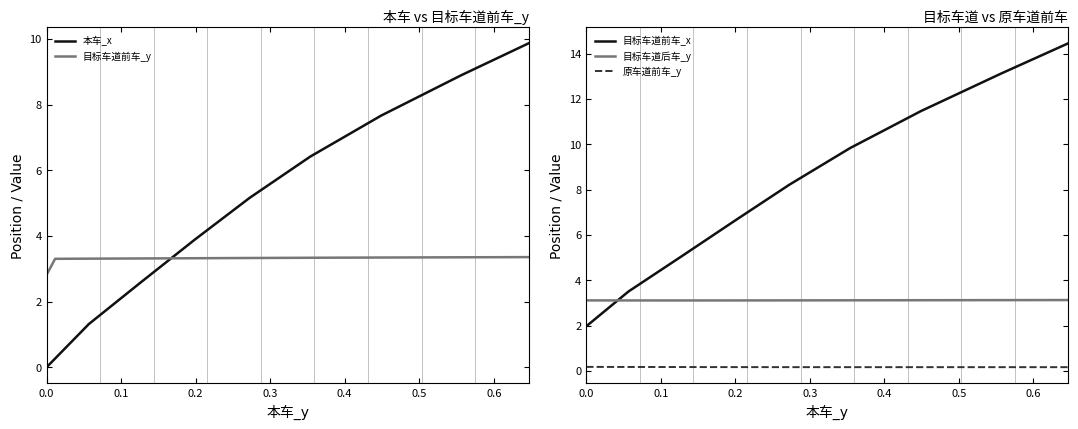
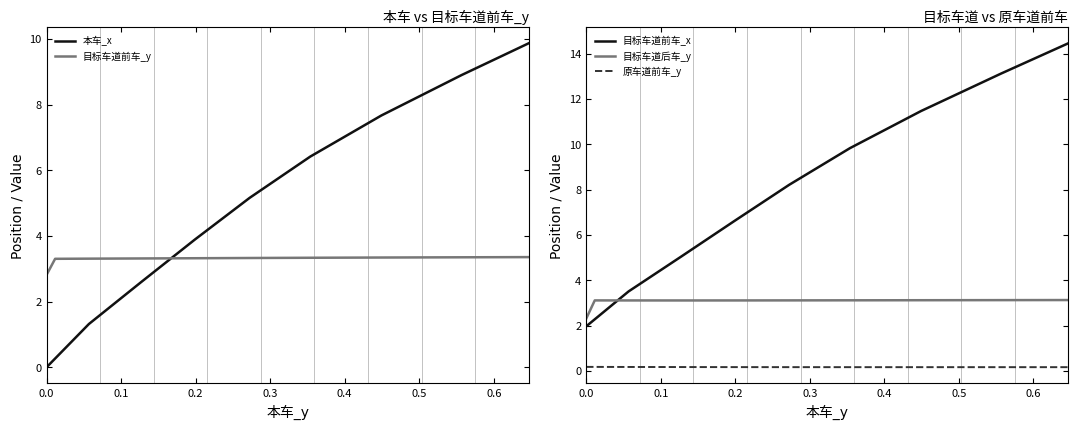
  {
    "本车 vs 目标车道前车_y": {
      "本车_x": {
        "0.0": 0.0
      },
      "目标车道前车_y": {
        "0.0": 2.8
      }
    },
    "目标车道 vs 原车道前车": {
      "目标车道后车_y": {
-       "0.0": 3.1
+       "0.0": 2.3
      }
    }
  }
